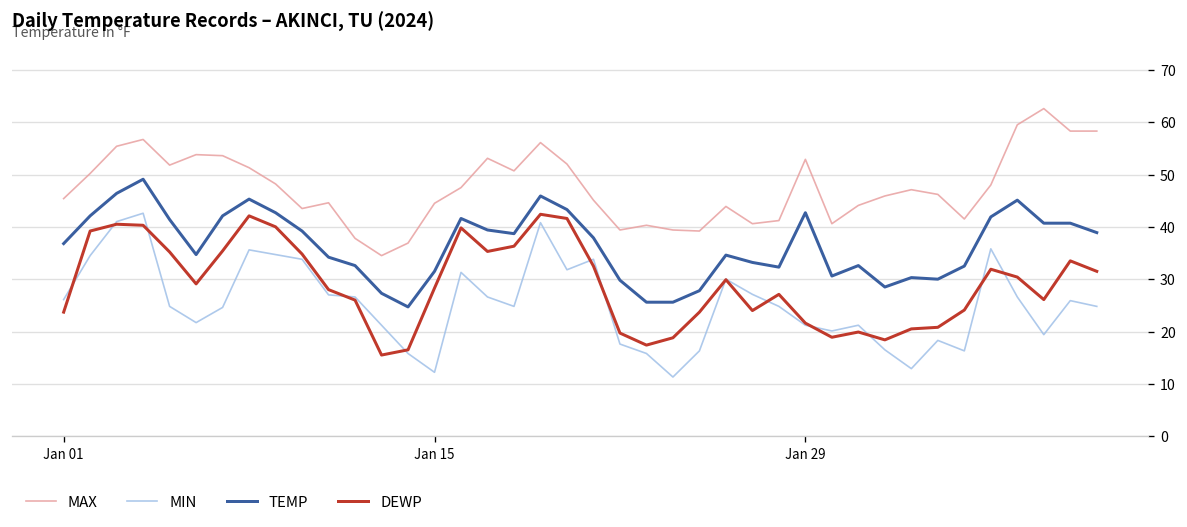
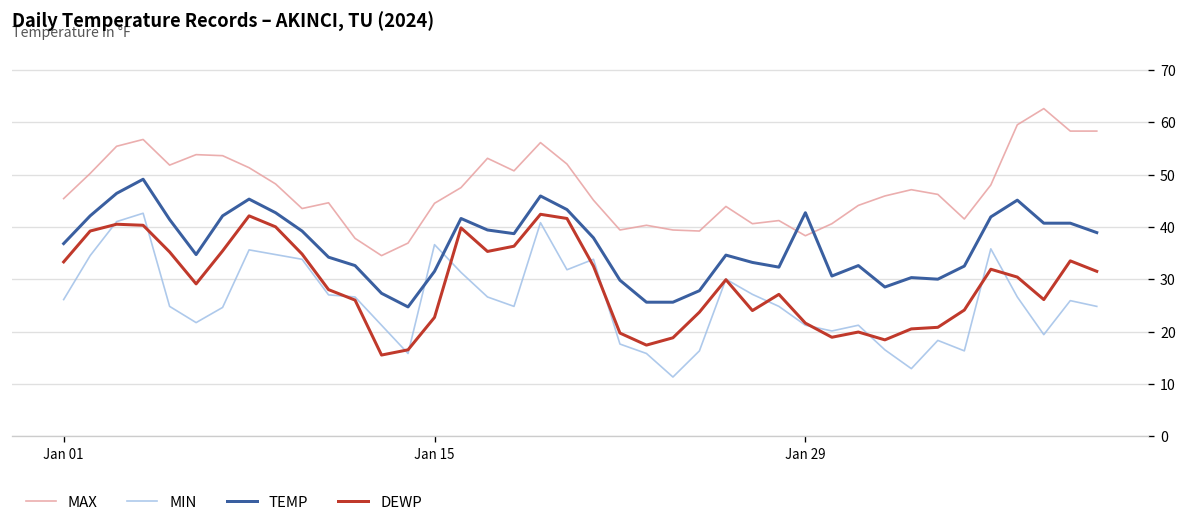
  {
    "MAX": {
      "Jan 01": 45,
      "Jan 15": 45,
-     "Jan 29": 53
+     "Jan 29": 38
    },
    "MIN": {
      "Jan 01": 26,
-     "Jan 15": 12
+     "Jan 15": 37
    },
    "TEMP": {
      "Jan 01": 37,
      "Jan 15": 32,
      "Jan 29": 43
    },
    "DEWP": {
-     "Jan 01": 24,
-     "Jan 15": 28
+     "Jan 01": 33,
+     "Jan 15": 23
    }
  }
